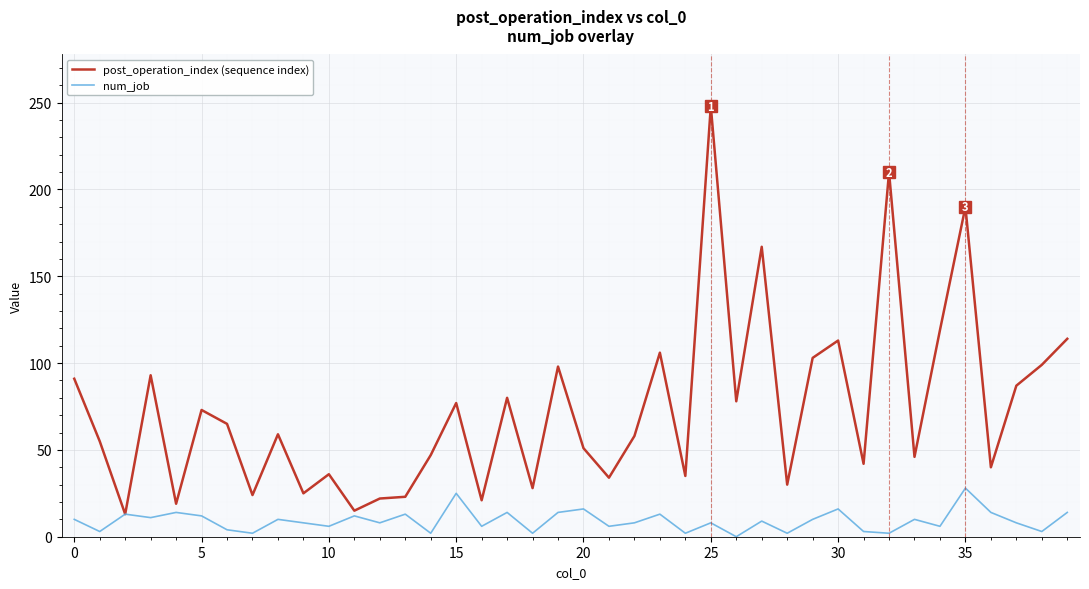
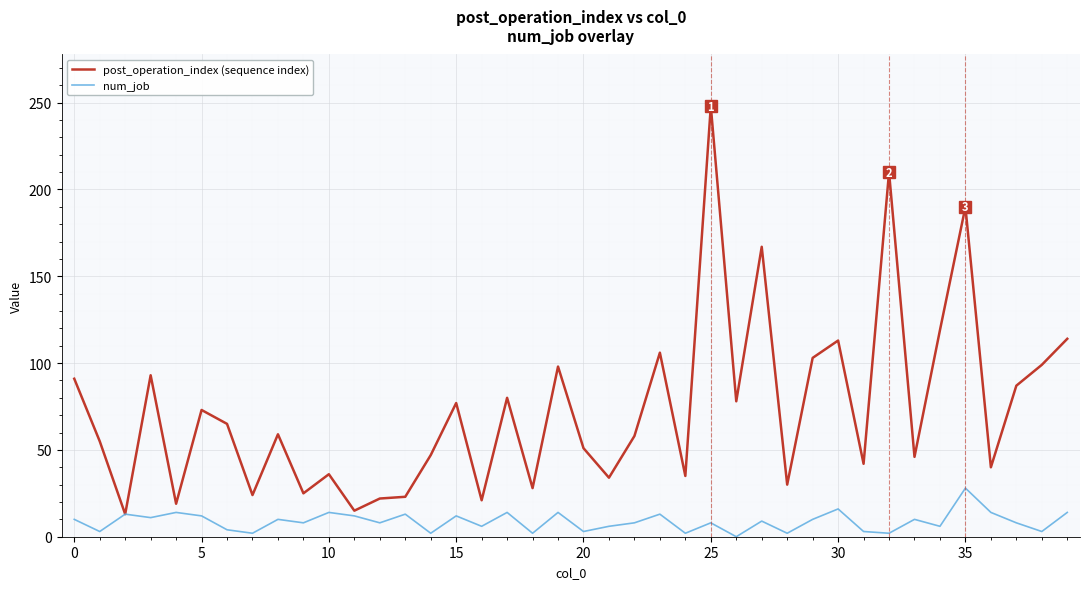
  {
    "num_job": {
      "0": 10,
      "5": 12,
-     "10": 6,
-     "15": 25,
-     "20": 16,
+     "10": 14,
+     "15": 12,
+     "20": 3,
      "25": 8,
      "30": 16,
      "35": 28
    }
  }
